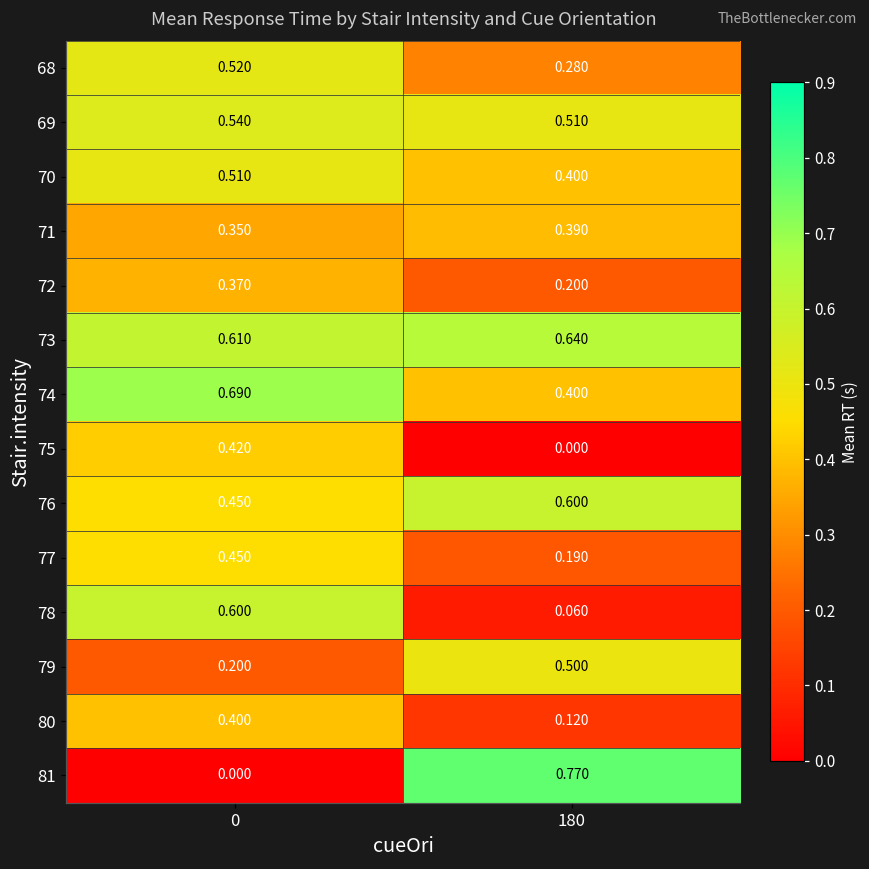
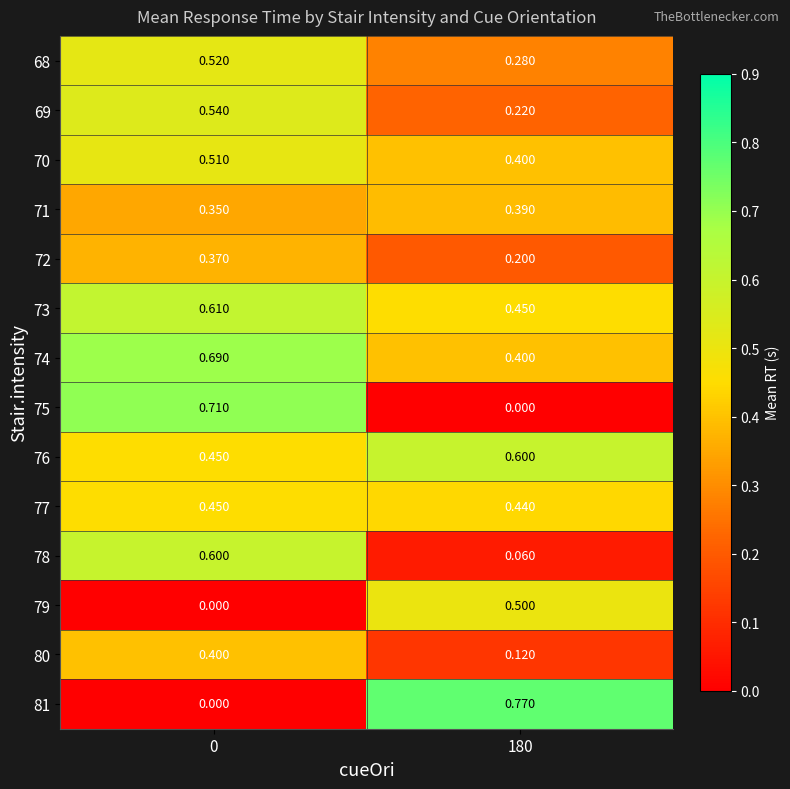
  {
    "68": {
      "0": 0.520,
      "180": 0.280
    },
    "69": {
      "0": 0.540,
-     "180": 0.510
+     "180": 0.220
    },
    "70": {
      "0": 0.510,
      "180": 0.400
    },
    "71": {
      "0": 0.350,
      "180": 0.390
    },
    "72": {
      "0": 0.370,
      "180": 0.200
    },
    "73": {
      "0": 0.610,
-     "180": 0.640
+     "180": 0.450
    },
    "74": {
      "0": 0.690,
      "180": 0.400
    },
    "75": {
-     "0": 0.420,
+     "0": 0.710,
      "180": 0.000
    },
    "76": {
      "0": 0.450,
      "180": 0.600
    },
    "77": {
      "0": 0.450,
-     "180": 0.190
+     "180": 0.440
    },
    "78": {
      "0": 0.600,
      "180": 0.060
    },
    "79": {
-     "0": 0.200,
+     "0": 0.000,
      "180": 0.500
    },
    "80": {
      "0": 0.400,
      "180": 0.120
    },
    "81": {
      "0": 0.000,
      "180": 0.770
    }
  }
